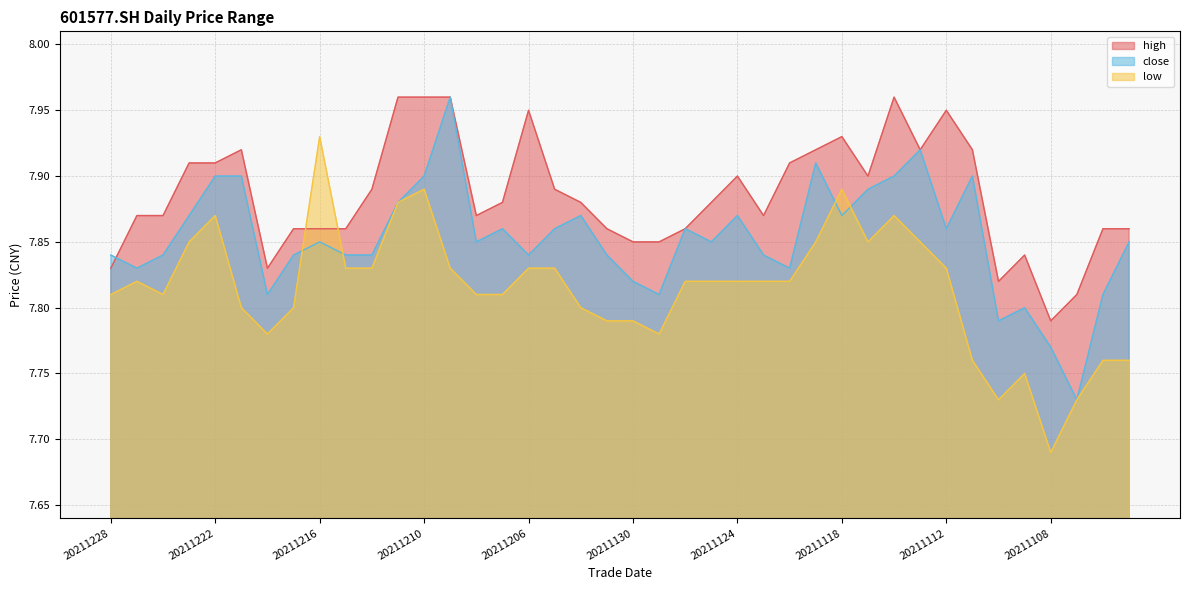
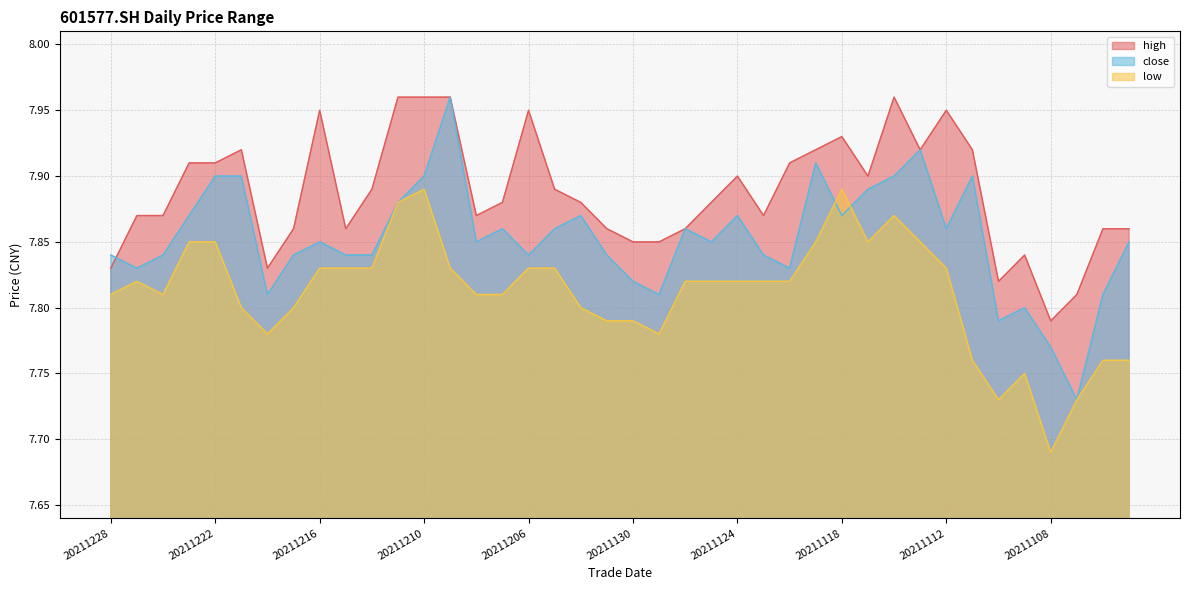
  {
    "high": {
      "20211228": 7.83,
      "20211222": 7.91,
-     "20211216": 7.86,
+     "20211216": 7.95,
      "20211210": 7.96,
      "20211206": 7.95,
      "20211130": 7.85,
      "20211124": 7.90,
      "20211118": 7.93,
      "20211112": 7.95,
      "20211108": 7.79
    },
    "close": {
      "20211228": 7.84,
      "20211222": 7.90,
      "20211216": 7.85,
      "20211210": 7.90,
      "20211206": 7.84,
      "20211130": 7.82,
      "20211124": 7.87,
      "20211118": 7.87,
      "20211112": 7.86,
      "20211108": 7.77
    },
    "low": {
      "20211228": 7.81,
-     "20211222": 7.87,
-     "20211216": 7.93,
+     "20211222": 7.85,
+     "20211216": 7.83,
      "20211210": 7.89,
      "20211206": 7.83,
      "20211130": 7.79,
      "20211124": 7.82,
      "20211118": 7.89,
      "20211112": 7.83,
      "20211108": 7.69
    }
  }
